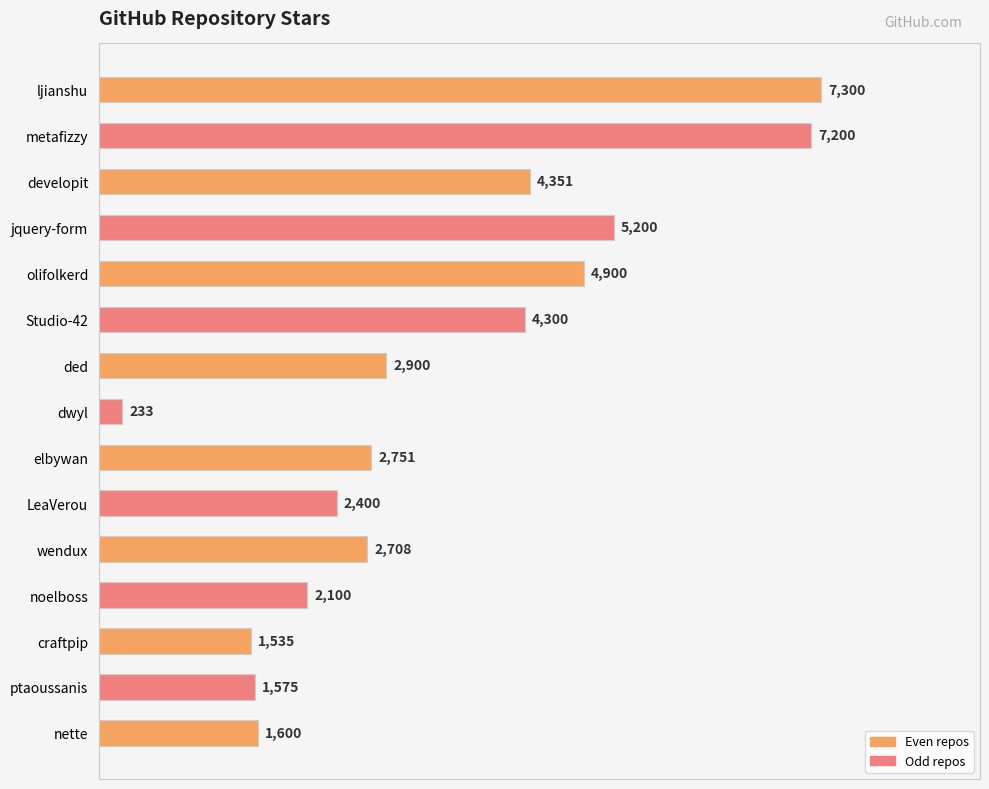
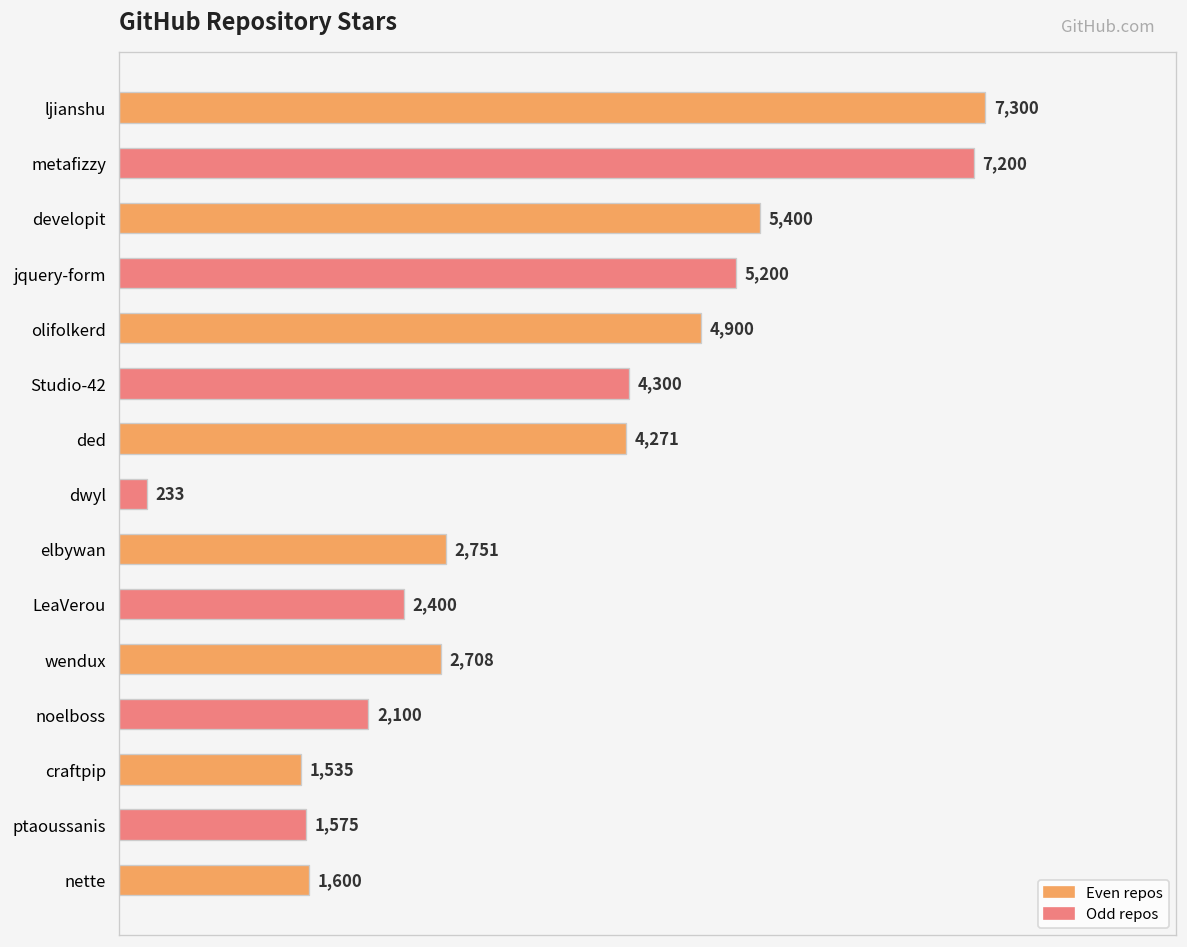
  {
    "ljianshu": "7,300",
    "metafizzy": "7,200",
-   "developit": "4,351",
+   "developit": "5,400",
    "jquery-form": "5,200",
    "olifolkerd": "4,900",
    "Studio-42": "4,300",
-   "ded": "2,900",
+   "ded": "4,271",
    "dwyl": "233",
    "elbywan": "2,751",
    "LeaVerou": "2,400",
    "wendux": "2,708",
    "noelboss": "2,100",
    "craftpip": "1,535",
    "ptaoussanis": "1,575",
    "nette": "1,600"
  }
